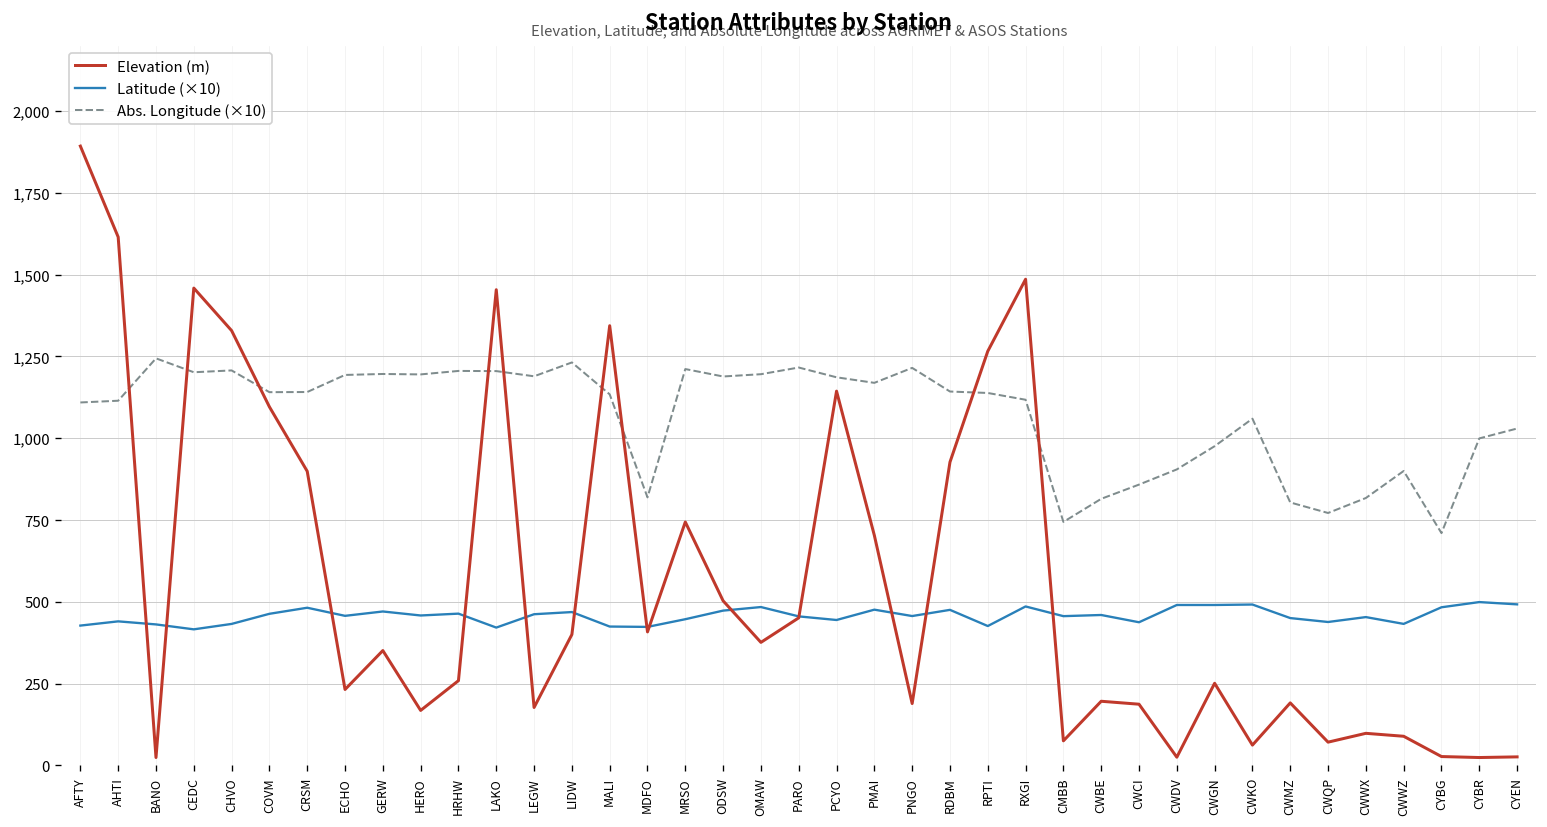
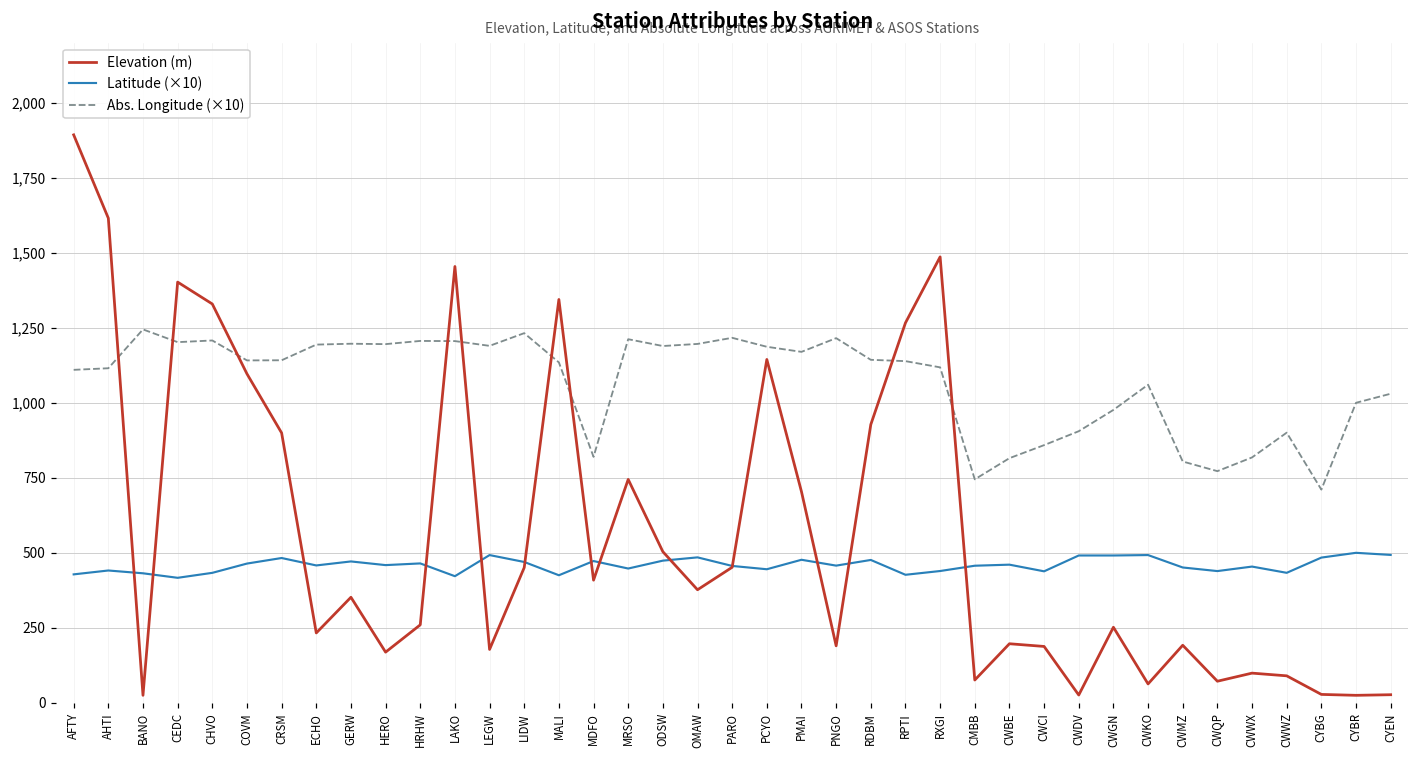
  {
    "Elevation (m)": {
      "AFTY": "1,890",
      "AHTI": "1,620",
      "BANO": "20",
-     "CEDC": "1,460",
+     "CEDC": "1,400",
      "CHVO": "1,330",
      "COVM": "1,100",
      "CRSM": "900",
      "ECHO": "230",
      "GERW": "350",
      "HERO": "170",
      "HRHW": "260",
      "LAKO": "1,450",
      "LEGW": "180",
-     "LIDW": "400",
+     "LIDW": "450",
      "MALI": "1,340",
      "MDFO": "410",
      "MRSO": "740",
      "ODSW": "500",
      "OMAW": "380",
      "PCYO": "1,140",
      "PMAI": "700",
      "PNGO": "190",
      "RDBM": "930",
      "RPTI": "1,270",
      "RXGI": "1,490",
      "CMBB": "80",
      "CWBE": "200",
      "CWCI": "190",
      "CWDV": "30",
      "CWGN": "250",
      "CWKO": "60",
      "CWMZ": "190",
      "CWQP": "70",
      "CWWX": "100",
      "CWWZ": "90",
      "CYBG": "30",
      "CYBR": "20",
      "CYEN": "30"
    },
    "Latitude (×10)": {
      "AFTY": "430",
      "AHTI": "440",
      "BANO": "430",
      "CEDC": "420",
      "CHVO": "430",
      "COVM": "460",
      "CRSM": "480",
      "ECHO": "460",
      "GERW": "470",
      "HERO": "460",
      "HRHW": "460",
      "LAKO": "420",
-     "LEGW": "460",
+     "LEGW": "490",
      "LIDW": "470",
      "MALI": "420",
-     "MDFO": "420",
+     "MDFO": "470",
      "MRSO": "450",
      "ODSW": "470",
      "OMAW": "480",
      "PCYO": "440",
      "PMAI": "480",
      "PNGO": "460",
      "RDBM": "480",
      "RPTI": "430",
-     "RXGI": "490",
+     "RXGI": "440",
      "CMBB": "460",
      "CWBE": "460",
      "CWCI": "440",
      "CWDV": "490",
      "CWGN": "490",
      "CWKO": "490",
      "CWMZ": "450",
      "CWQP": "440",
      "CWWX": "450",
      "CWWZ": "430",
      "CYBG": "480",
      "CYBR": "500",
      "CYEN": "490"
    },
    "Abs. Longitude (×10)": {
      "AFTY": "1,110",
      "AHTI": "1,110",
      "BANO": "1,240",
      "CEDC": "1,200",
      "CHVO": "1,210",
      "COVM": "1,140",
      "CRSM": "1,140",
      "ECHO": "1,190",
      "GERW": "1,200",
      "HERO": "1,200",
      "HRHW": "1,210",
      "LAKO": "1,210",
      "LEGW": "1,190",
      "LIDW": "1,230",
      "MALI": "1,130",
      "MDFO": "820",
      "MRSO": "1,210",
      "ODSW": "1,190",
      "OMAW": "1,200",
      "PARO": "1,220",
      "PCYO": "1,190",
      "PMAI": "1,170",
      "PNGO": "1,220",
      "RDBM": "1,140",
      "RPTI": "1,140",
      "RXGI": "1,120",
      "CMBB": "740",
      "CWBE": "810",
      "CWCI": "860",
      "CWDV": "900",
      "CWGN": "980",
      "CWKO": "1,060",
      "CWMZ": "800",
      "CWQP": "770",
      "CWWX": "820",
      "CWWZ": "900",
      "CYBG": "710",
      "CYBR": "1,000",
      "CYEN": "1,030"
    }
  }
